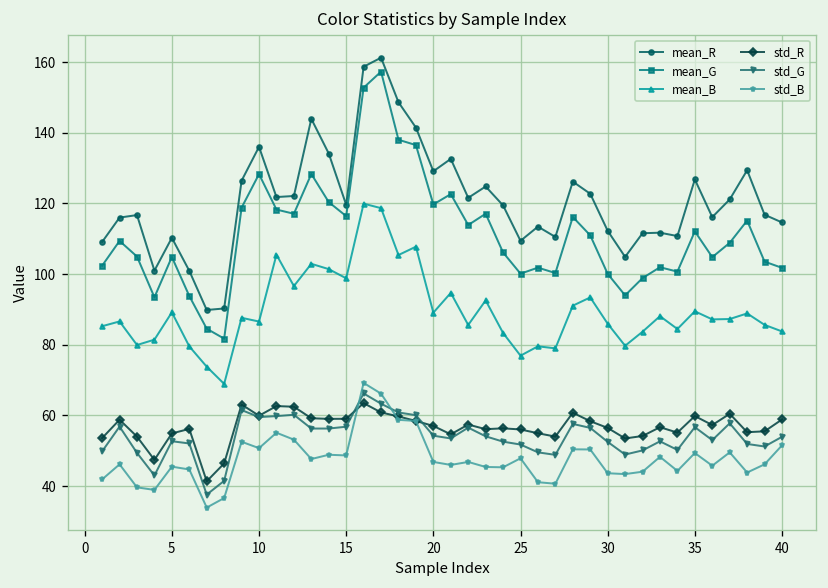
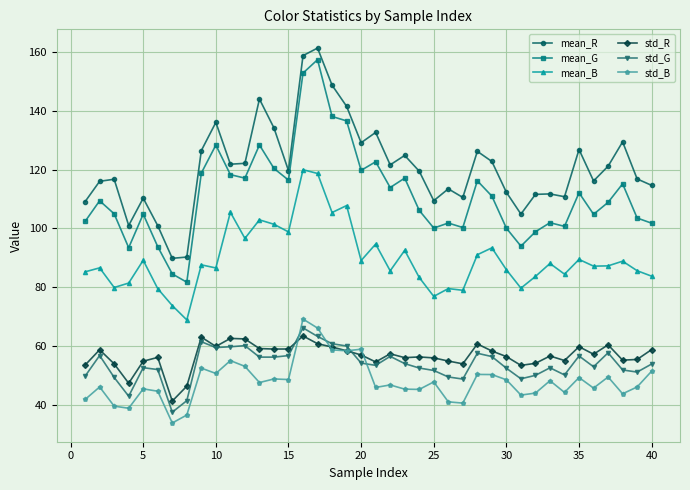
  {
    "std_B": {
      "5": 45,
      "10": 51,
      "15": 49,
-     "20": 47,
+     "20": 59,
      "25": 48,
-     "30": 44,
+     "30": 49,
      "35": 49,
      "40": 52
    }
  }
